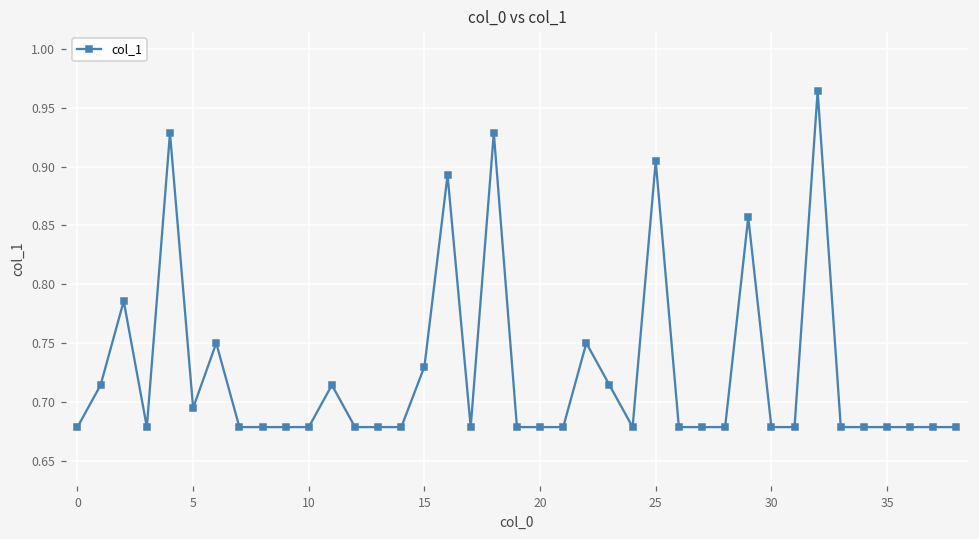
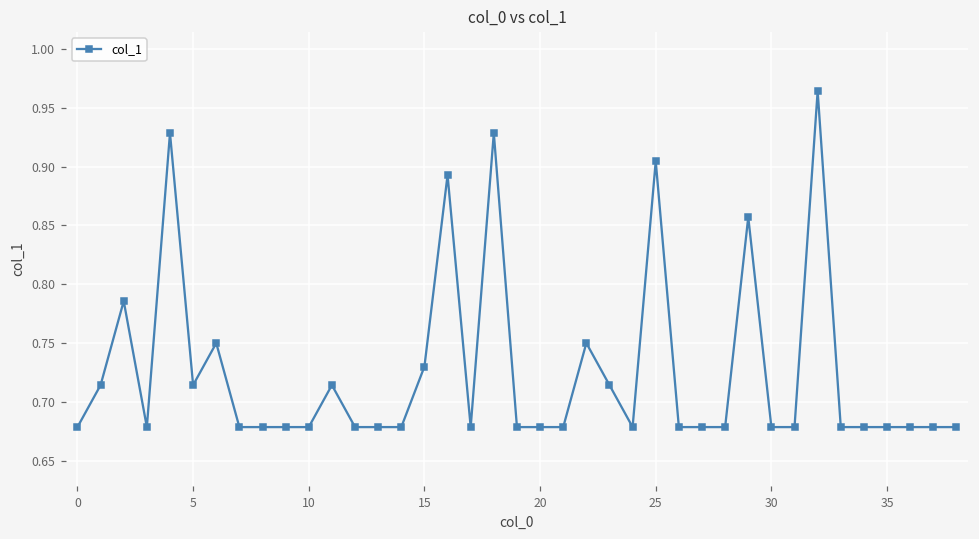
  {
    "0": 0.679,
-   "5": 0.695,
+   "5": 0.714,
    "10": 0.679,
    "15": 0.730,
    "20": 0.679,
    "25": 0.905,
    "30": 0.679,
    "35": 0.679
  }
